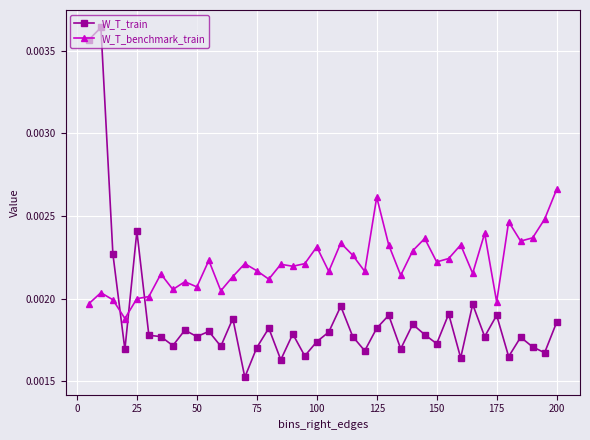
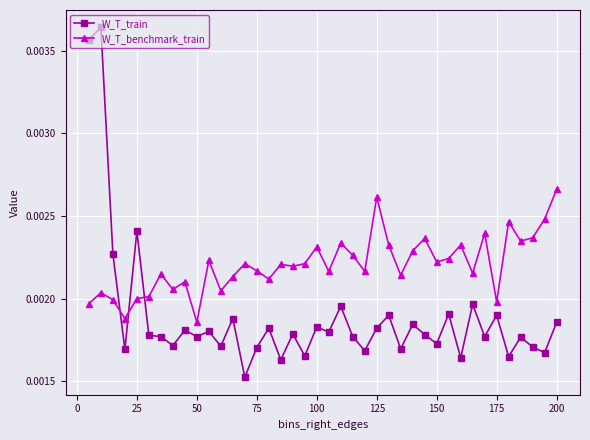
  {
    "W_T_train": {
      "25": 0.00241,
      "50": 0.00177,
      "75": 0.00170,
-     "100": 0.00174,
+     "100": 0.00183,
      "125": 0.00182,
      "150": 0.00173,
      "175": 0.00190,
      "200": 0.00186
    },
    "W_T_benchmark_train": {
      "25": 0.00200,
-     "50": 0.00207,
+     "50": 0.00186,
      "75": 0.00217,
      "100": 0.00231,
      "125": 0.00261,
      "150": 0.00222,
      "175": 0.00198,
      "200": 0.00266
    }
  }
